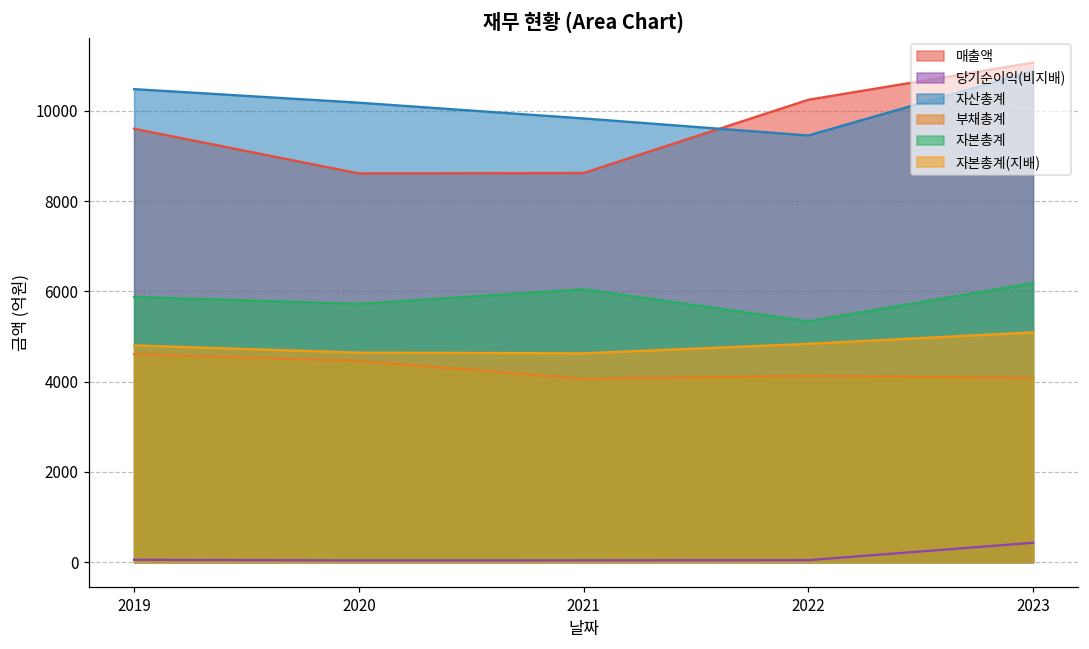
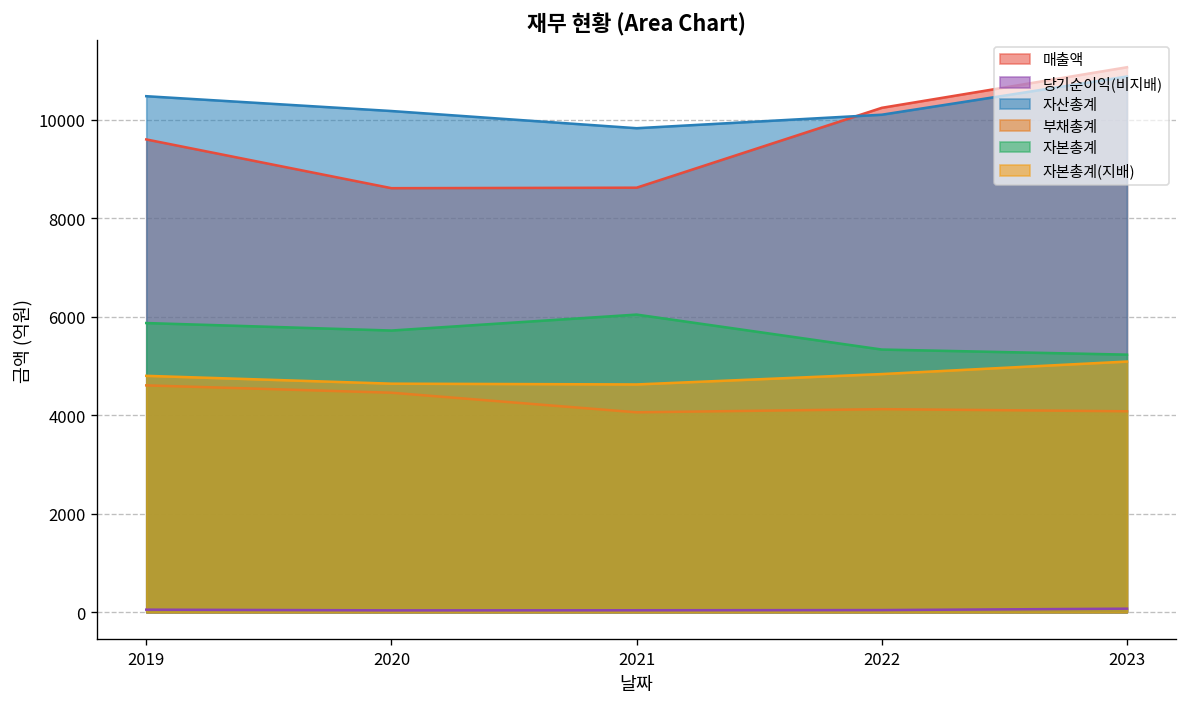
  {
    "당기순이익(비지배)": {
      "2019": 100,
      "2020": 0,
      "2021": 0,
      "2022": 0,
-     "2023": 400
+     "2023": 100
    },
    "자산총계": {
      "2019": 10500,
      "2020": 10200,
      "2021": 9800,
-     "2022": 9500
+     "2022": 10100
    },
    "자본총계": {
      "2019": 5900,
      "2020": 5700,
      "2021": 6000,
      "2022": 5300,
-     "2023": 6200
+     "2023": 5200
    }
  }
